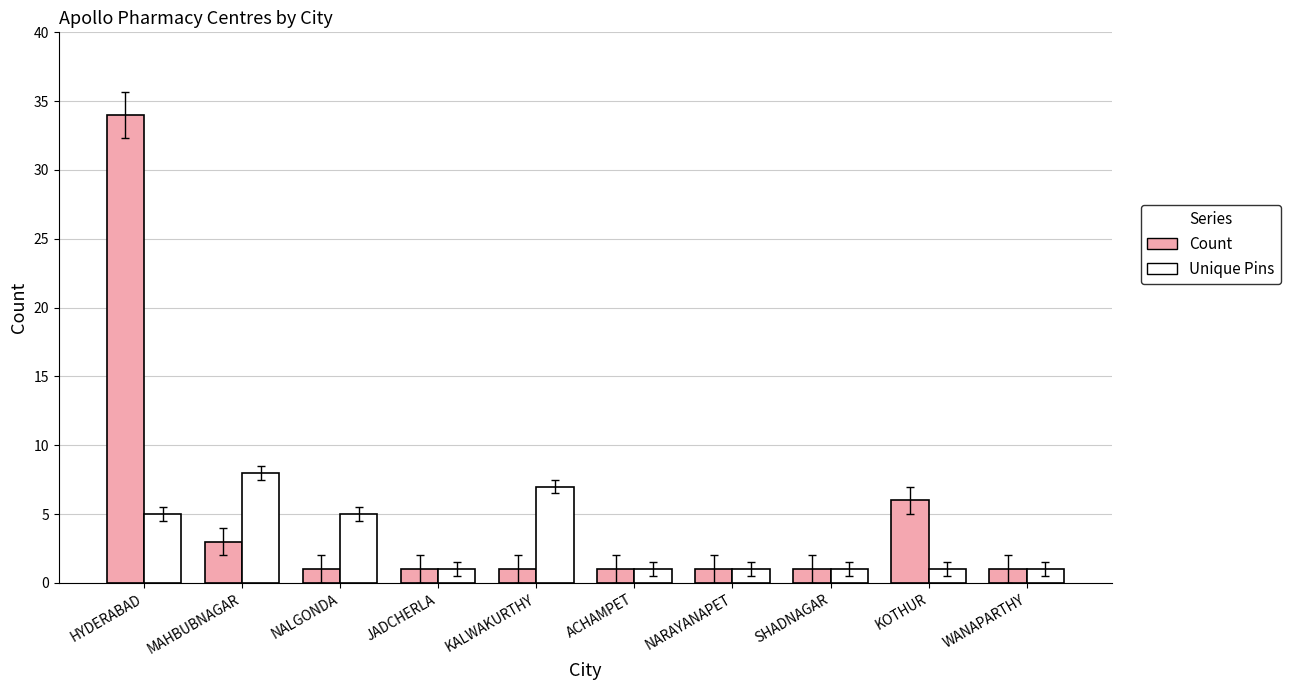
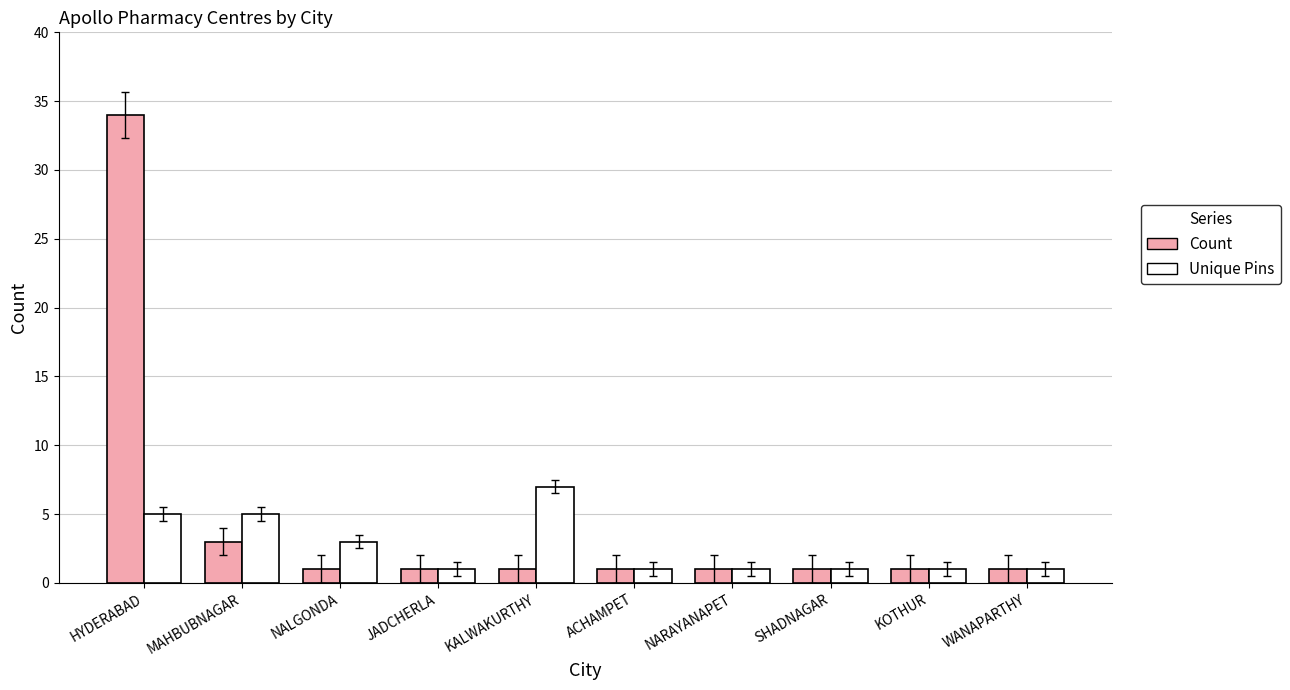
  {
    "Count": {
      "HYDERABAD": 34,
      "MAHBUBNAGAR": 3,
      "NALGONDA": 1,
      "JADCHERLA": 1,
      "KALWAKURTHY": 1,
      "ACHAMPET": 1,
      "NARAYANAPET": 1,
      "SHADNAGAR": 1,
-     "KOTHUR": 6,
+     "KOTHUR": 1,
      "WANAPARTHY": 1
    },
    "Unique Pins": {
      "HYDERABAD": 5,
-     "MAHBUBNAGAR": 8,
-     "NALGONDA": 5,
+     "MAHBUBNAGAR": 5,
+     "NALGONDA": 3,
      "JADCHERLA": 1,
      "KALWAKURTHY": 7,
      "ACHAMPET": 1,
      "NARAYANAPET": 1,
      "SHADNAGAR": 1,
      "KOTHUR": 1,
      "WANAPARTHY": 1
    }
  }
